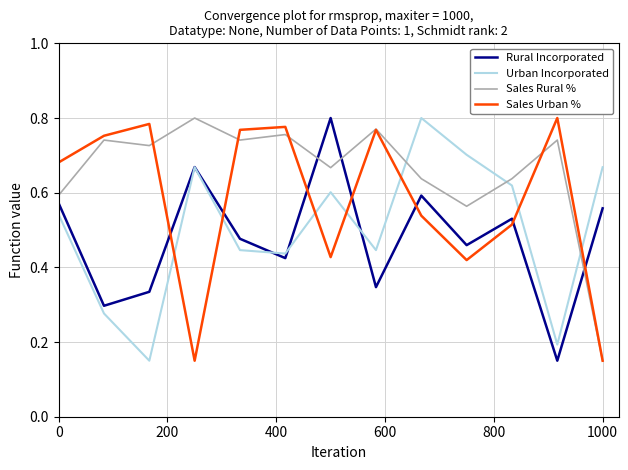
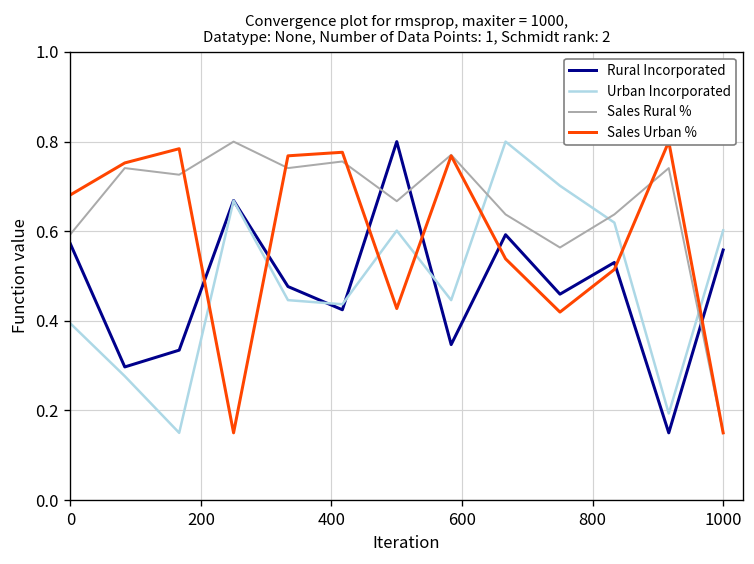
  {
    "Rural Incorporated": {
      "0": 0.57,
      "1000": 0.56
    },
    "Urban Incorporated": {
-     "0": 0.54,
-     "1000": 0.67
+     "0": 0.39,
+     "1000": 0.60
    },
    "Sales Rural %": {
      "0": 0.59
    },
    "Sales Urban %": {
      "0": 0.68
    }
  }
